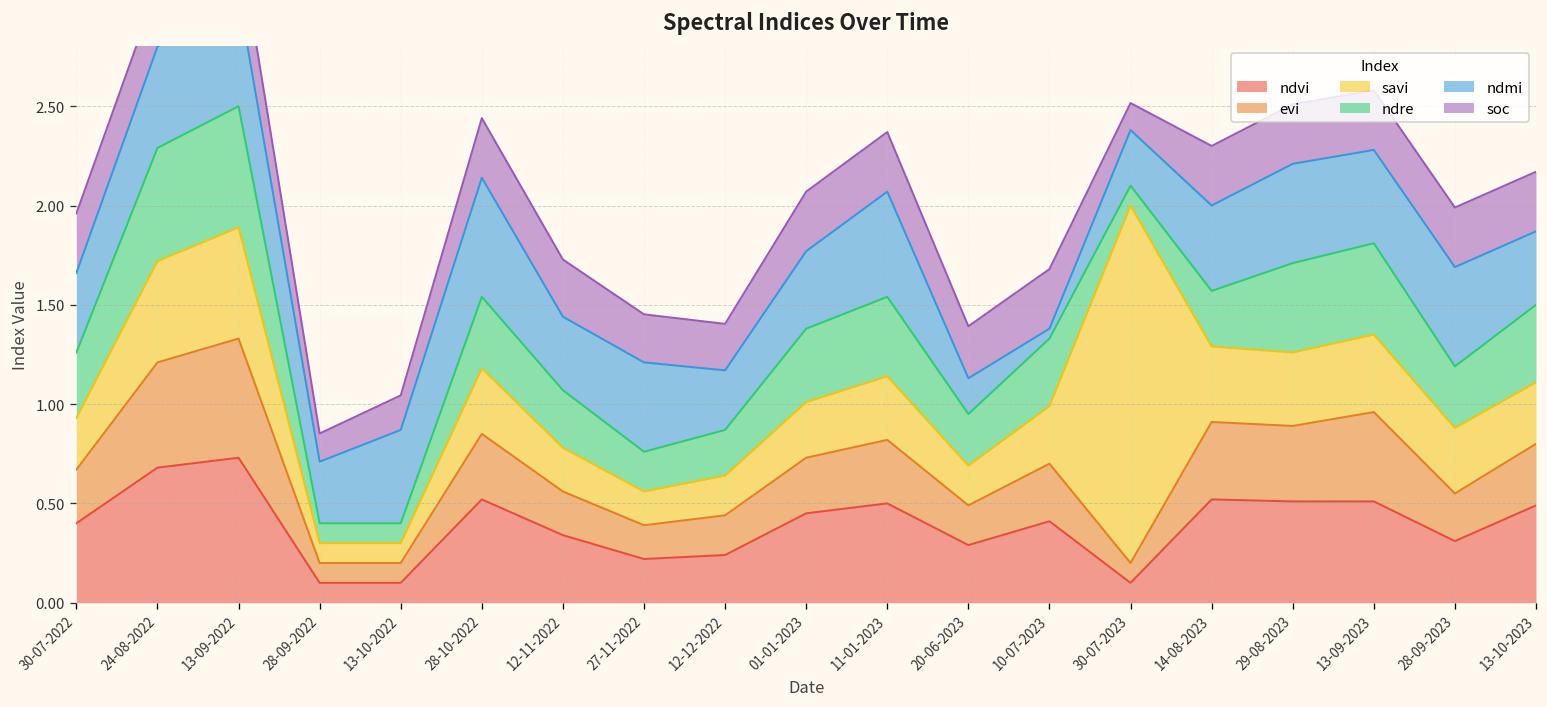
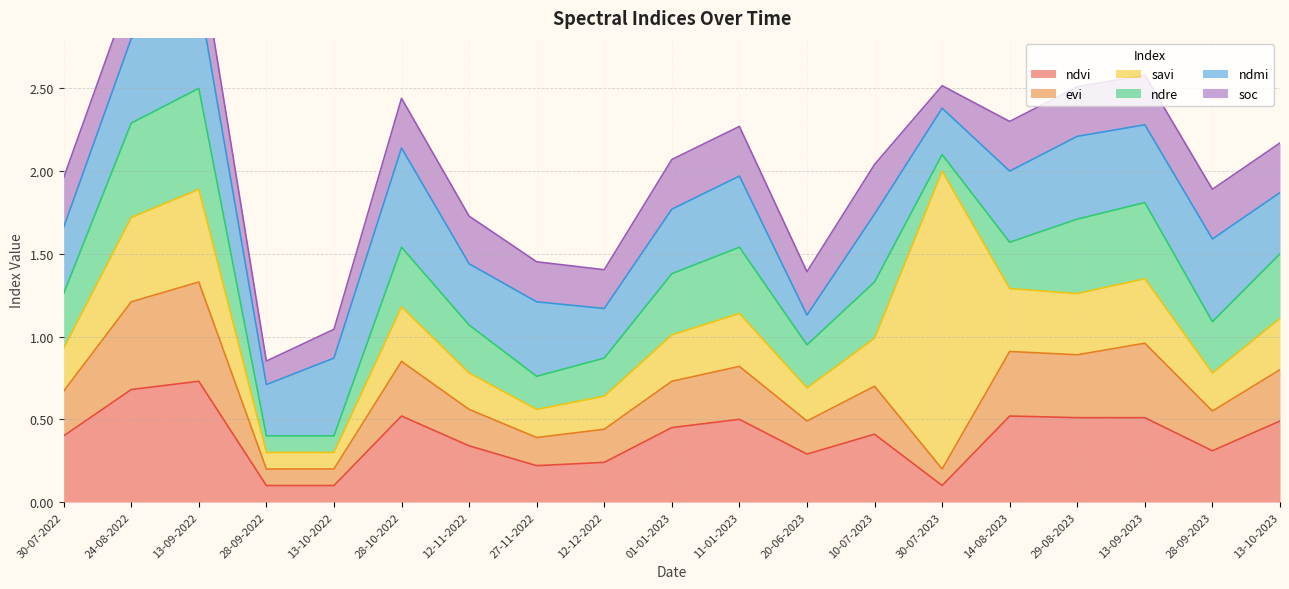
  {
    "savi": {
      "30-07-2022": 0.26,
      "24-08-2022": 0.51,
      "13-09-2022": 0.56,
      "28-09-2022": 0.10,
      "13-10-2022": 0.10,
      "28-10-2022": 0.33,
      "12-11-2022": 0.22,
      "27-11-2022": 0.17,
      "12-12-2022": 0.20,
      "01-01-2023": 0.28,
      "11-01-2023": 0.32,
      "20-06-2023": 0.20,
      "10-07-2023": 0.29,
      "30-07-2023": 1.80,
      "14-08-2023": 0.38,
      "29-08-2023": 0.37,
      "13-09-2023": 0.39,
-     "28-09-2023": 0.33,
+     "28-09-2023": 0.23,
      "13-10-2023": 0.31
    },
    "ndre": {
      "30-07-2022": 0.33,
      "24-08-2022": 0.57,
      "13-09-2022": 0.61,
      "28-09-2022": 0.10,
      "13-10-2022": 0.10,
      "28-10-2022": 0.36,
      "12-11-2022": 0.29,
      "27-11-2022": 0.20,
      "12-12-2022": 0.23,
      "01-01-2023": 0.37,
      "11-01-2023": 0.40,
      "20-06-2023": 0.26,
      "10-07-2023": 0.34,
      "30-07-2023": 0.10,
      "14-08-2023": 0.28,
      "29-08-2023": 0.45,
      "13-09-2023": 0.46,
      "28-09-2023": 0.31,
      "13-10-2023": 0.39
    },
    "ndmi": {
      "30-07-2022": 0.40,
      "24-08-2022": 0.51,
      "28-09-2022": 0.31,
      "13-10-2022": 0.47,
      "28-10-2022": 0.60,
      "12-11-2022": 0.37,
      "27-11-2022": 0.45,
      "12-12-2022": 0.30,
      "01-01-2023": 0.39,
-     "11-01-2023": 0.53,
+     "11-01-2023": 0.43,
      "20-06-2023": 0.18,
-     "10-07-2023": 0.05,
+     "10-07-2023": 0.41,
      "30-07-2023": 0.28,
      "14-08-2023": 0.43,
      "29-08-2023": 0.50,
      "13-09-2023": 0.47,
      "28-09-2023": 0.50,
      "13-10-2023": 0.37
    },
    "soc": {
      "30-07-2022": 0.30,
      "28-09-2022": 0.14,
      "13-10-2022": 0.17,
      "28-10-2022": 0.30,
      "12-11-2022": 0.29,
      "27-11-2022": 0.24,
      "12-12-2022": 0.23,
      "01-01-2023": 0.30,
      "11-01-2023": 0.30,
      "20-06-2023": 0.26,
      "10-07-2023": 0.30,
      "30-07-2023": 0.14,
      "14-08-2023": 0.30,
      "28-09-2023": 0.30,
      "13-10-2023": 0.30
    }
  }
